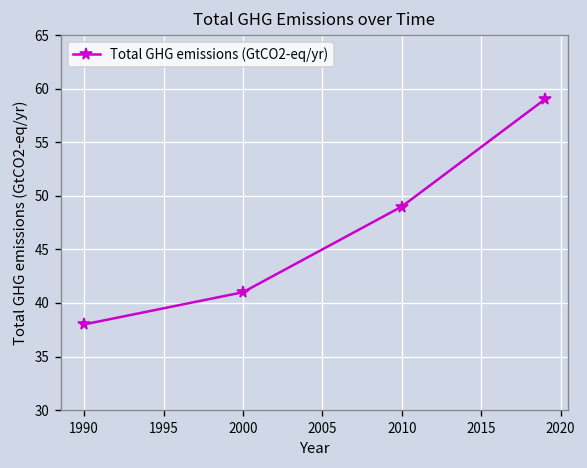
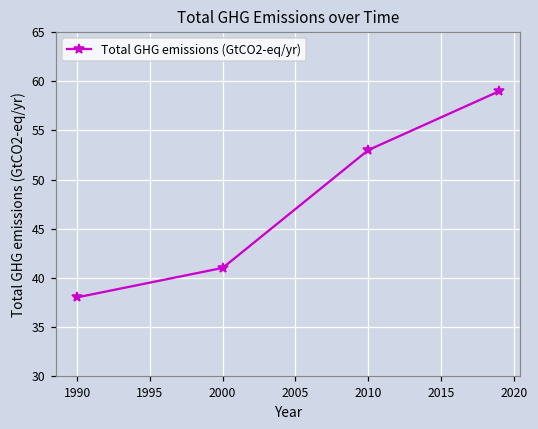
  {
    "1990": 38,
    "2000": 41,
-   "2010": 49
+   "2010": 53
  }
